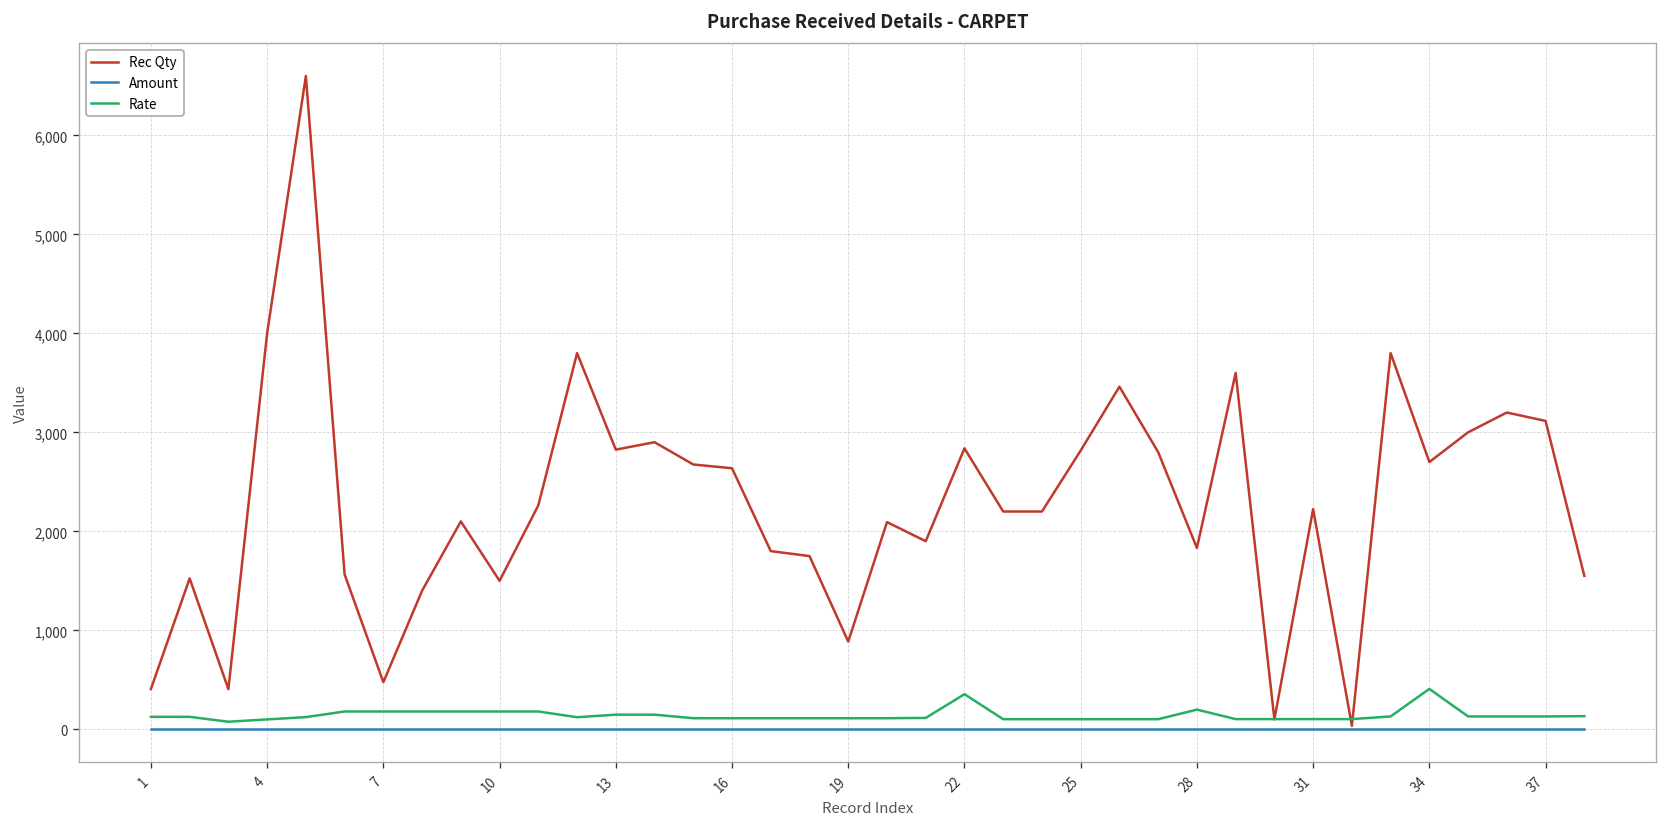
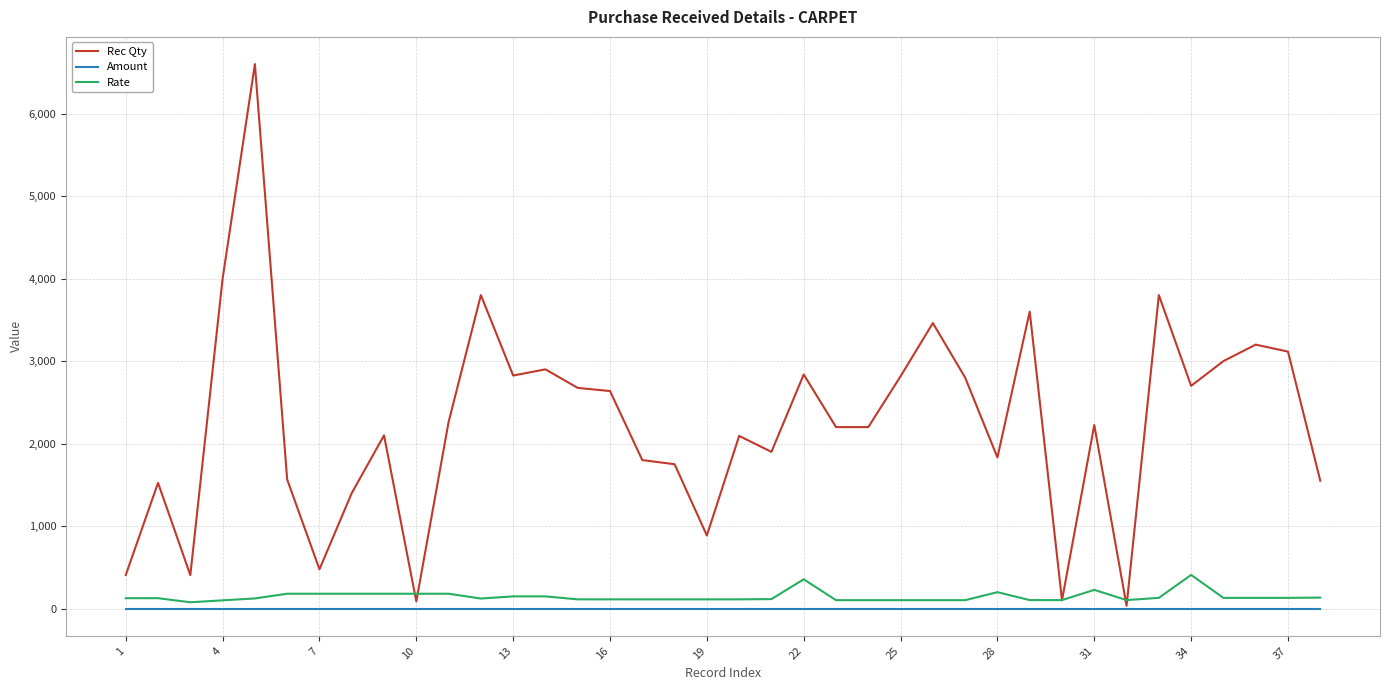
  {
    "Rec Qty": {
      "1": "400",
      "4": "4,000",
      "7": "500",
-     "10": "1,500",
+     "10": "100",
      "13": "2,800",
      "16": "2,600",
      "19": "900",
      "22": "2,800",
      "25": "2,800",
      "28": "1,800",
      "31": "2,200",
      "34": "2,700",
      "37": "3,100"
    },
    "Amount": {
      "1": "0",
      "4": "0",
      "7": "0",
      "10": "0",
      "13": "0",
      "16": "0",
      "19": "0",
      "22": "0",
      "25": "0",
      "28": "0",
      "31": "0",
      "34": "0",
      "37": "0"
    },
    "Rate": {
      "1": "100",
      "4": "100",
      "7": "200",
      "10": "200",
      "13": "100",
      "16": "100",
      "19": "100",
      "22": "400",
      "25": "100",
      "28": "200",
-     "31": "100",
+     "31": "200",
      "34": "400",
      "37": "100"
    }
  }
